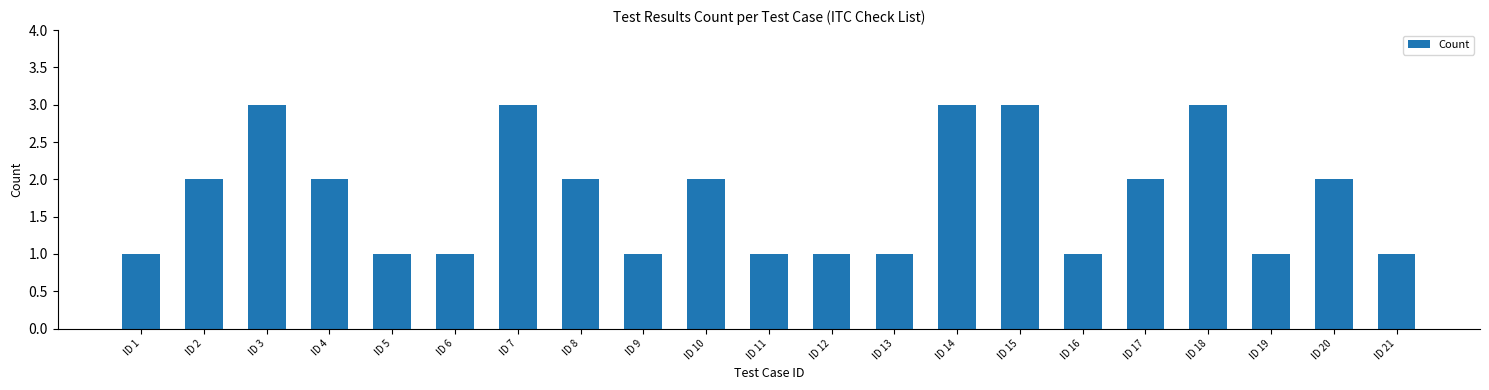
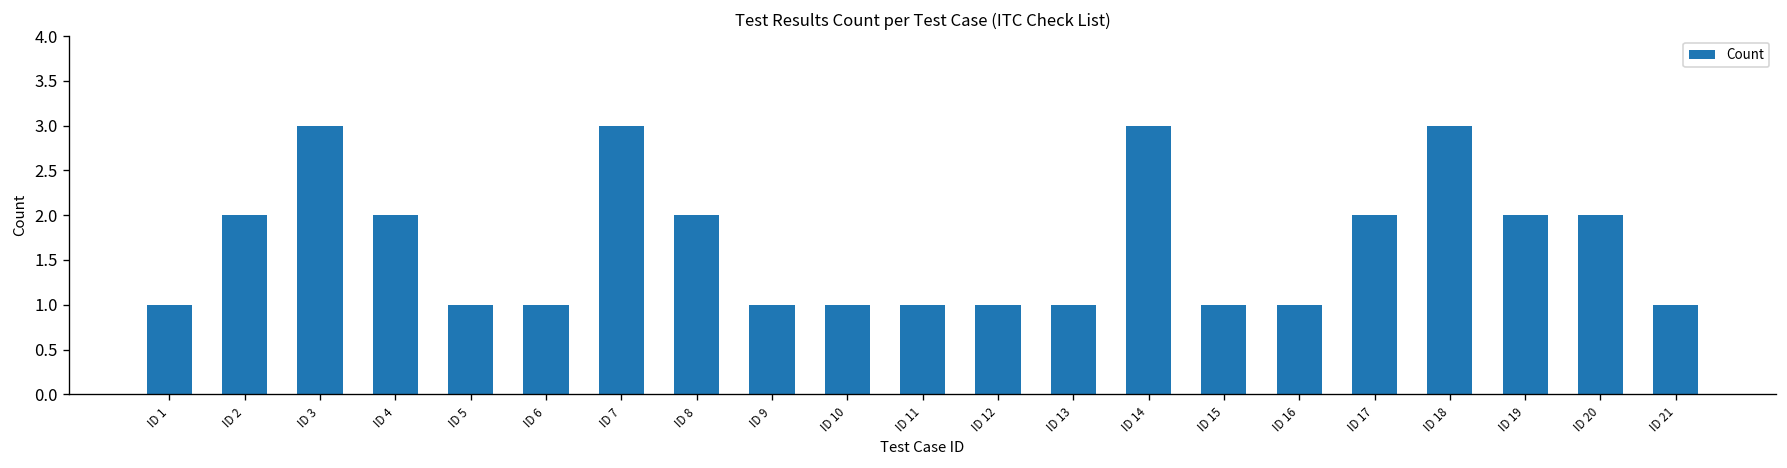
  {
    "ID 1": 1,
    "ID 2": 2,
    "ID 3": 3,
    "ID 4": 2,
    "ID 5": 1,
    "ID 6": 1,
    "ID 7": 3,
    "ID 8": 2,
    "ID 9": 1,
-   "ID 10": 2,
+   "ID 10": 1,
    "ID 11": 1,
    "ID 12": 1,
    "ID 13": 1,
    "ID 14": 3,
-   "ID 15": 3,
+   "ID 15": 1,
    "ID 16": 1,
    "ID 17": 2,
    "ID 18": 3,
-   "ID 19": 1,
+   "ID 19": 2,
    "ID 20": 2,
    "ID 21": 1
  }
